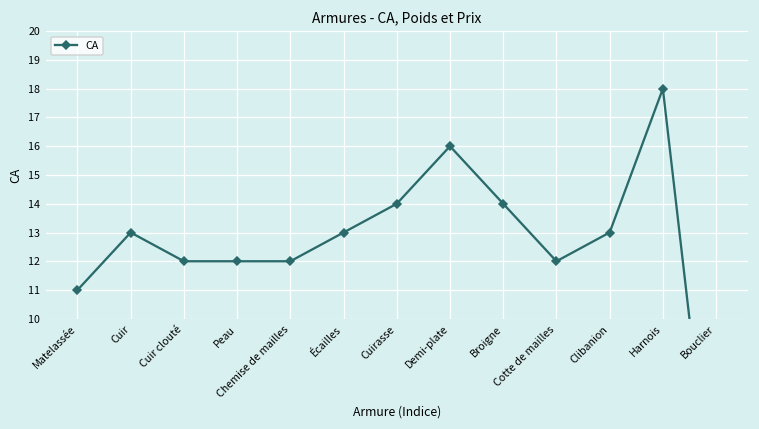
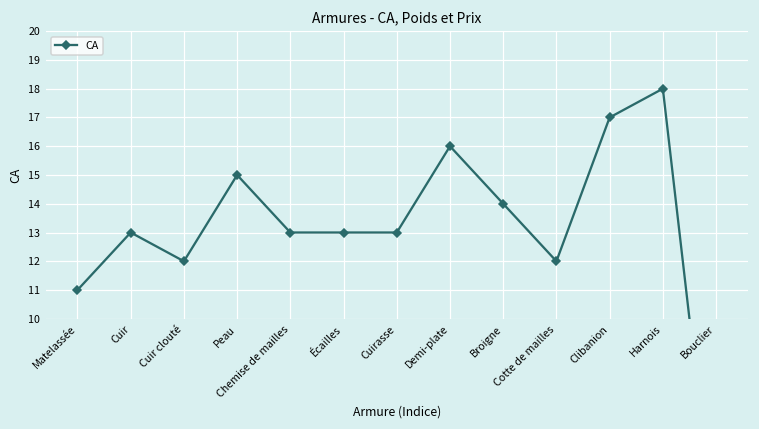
  {
    "Matelassée": 11,
    "Cuir": 13,
    "Cuir clouté": 12,
-   "Peau": 12,
-   "Chemise de mailles": 12,
+   "Peau": 15,
+   "Chemise de mailles": 13,
    "Écailles": 13,
-   "Cuirasse": 14,
+   "Cuirasse": 13,
    "Demi-plate": 16,
    "Broigne": 14,
    "Cotte de mailles": 12,
-   "Clibanion": 13,
+   "Clibanion": 17,
    "Harnois": 18
  }
